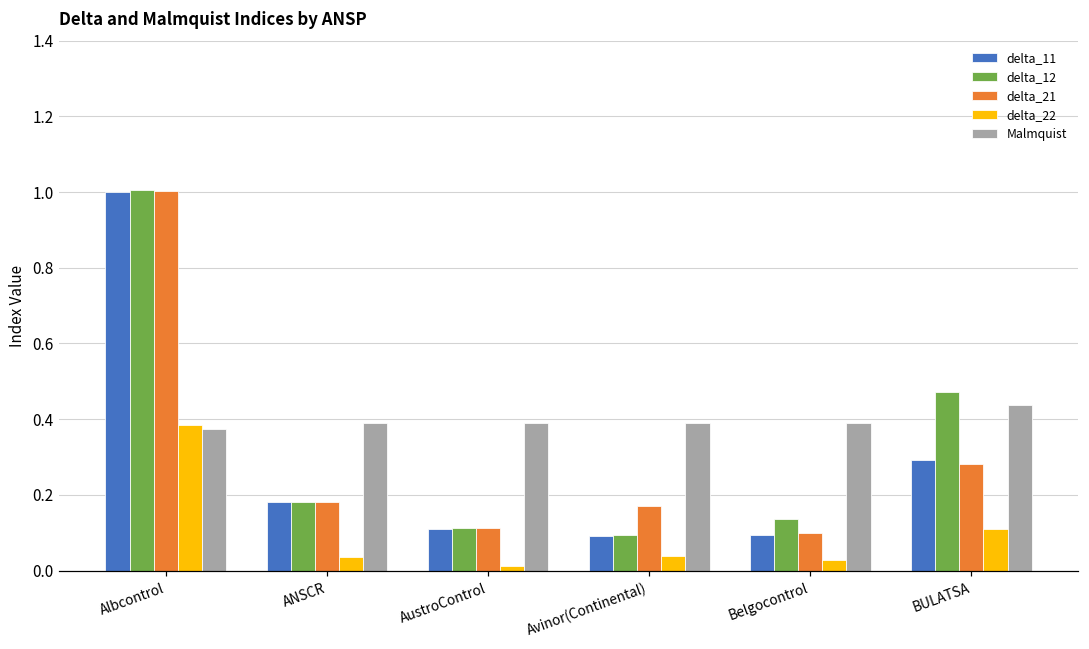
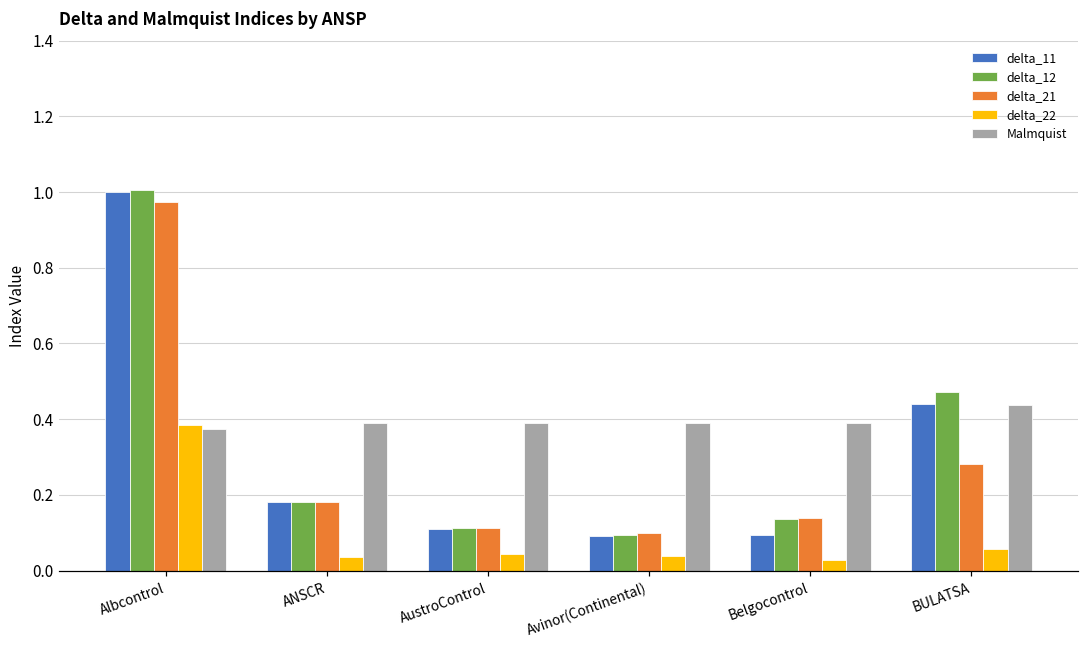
  {
    "delta_11": {
      "Albcontrol": 1.00,
      "ANSCR": 0.18,
      "AustroControl": 0.11,
      "Avinor(Continental)": 0.09,
      "Belgocontrol": 0.09,
-     "BULATSA": 0.29
+     "BULATSA": 0.44
    },
    "delta_12": {
      "Albcontrol": 1.01,
      "ANSCR": 0.18,
      "AustroControl": 0.11,
      "Avinor(Continental)": 0.09,
      "Belgocontrol": 0.14,
      "BULATSA": 0.47
    },
    "delta_21": {
-     "Albcontrol": 1.00,
+     "Albcontrol": 0.97,
      "ANSCR": 0.18,
      "AustroControl": 0.11,
-     "Avinor(Continental)": 0.17,
-     "Belgocontrol": 0.10,
+     "Avinor(Continental)": 0.10,
+     "Belgocontrol": 0.14,
      "BULATSA": 0.28
    },
    "delta_22": {
      "Albcontrol": 0.38,
      "ANSCR": 0.04,
-     "AustroControl": 0.01,
+     "AustroControl": 0.04,
      "Avinor(Continental)": 0.04,
      "Belgocontrol": 0.03,
-     "BULATSA": 0.11
+     "BULATSA": 0.06
    },
    "Malmquist": {
      "Albcontrol": 0.37,
      "ANSCR": 0.39,
      "AustroControl": 0.39,
      "Avinor(Continental)": 0.39,
      "Belgocontrol": 0.39,
      "BULATSA": 0.44
    }
  }
